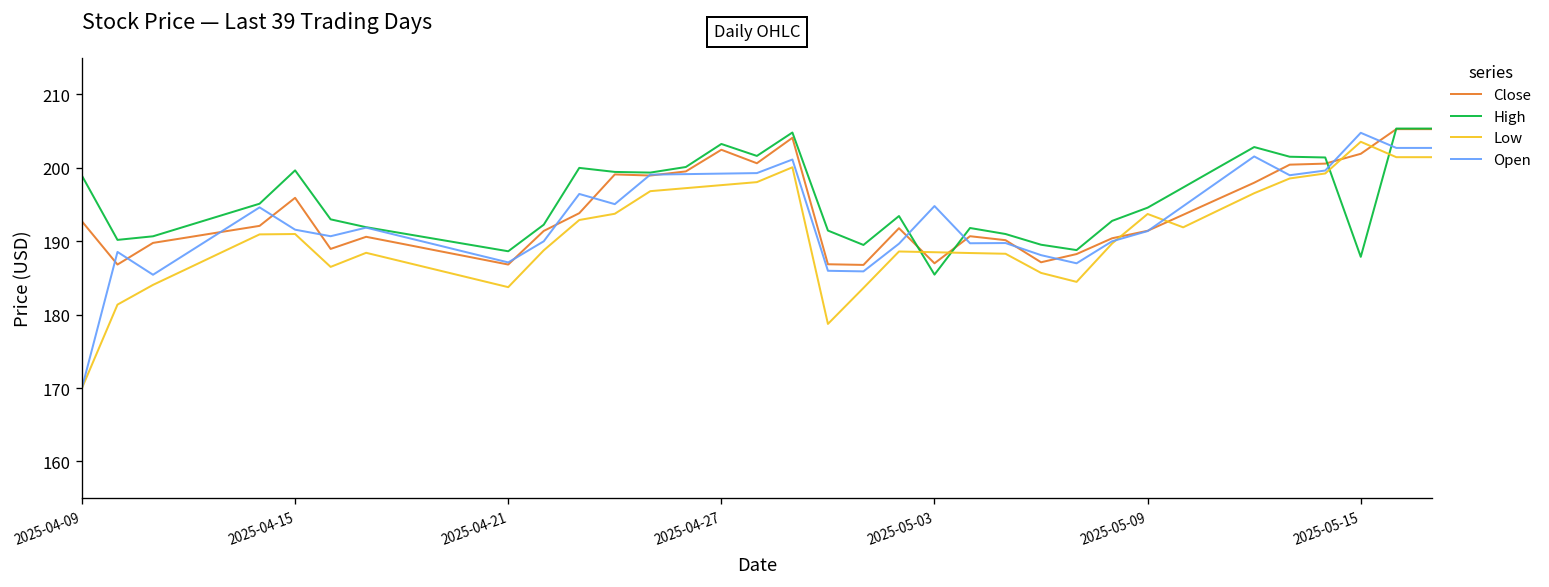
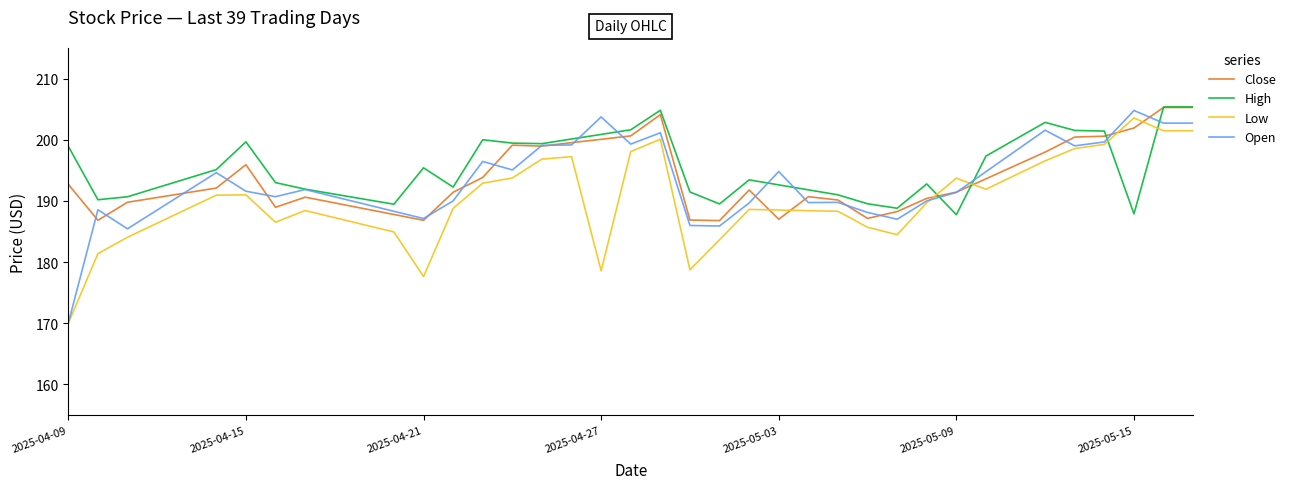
  {
    "Close": {
      "2025-04-09": 193,
      "2025-04-15": 196,
-     "2025-04-27": 202,
+     "2025-04-27": 200,
      "2025-05-03": 187,
      "2025-05-15": 202
    },
    "High": {
      "2025-04-09": 199,
      "2025-04-15": 200,
-     "2025-04-21": 189,
-     "2025-04-27": 203,
-     "2025-05-03": 185,
-     "2025-05-09": 195,
+     "2025-04-21": 195,
+     "2025-04-27": 201,
+     "2025-05-03": 193,
+     "2025-05-09": 188,
      "2025-05-15": 188
    },
    "Low": {
      "2025-04-15": 191,
-     "2025-04-21": 184,
-     "2025-04-27": 198,
+     "2025-04-21": 178,
+     "2025-04-27": 179,
      "2025-05-03": 189,
      "2025-05-09": 194,
      "2025-05-15": 204
    },
    "Open": {
      "2025-04-15": 192,
-     "2025-04-27": 199,
+     "2025-04-27": 204,
      "2025-05-03": 195,
      "2025-05-15": 205
    }
  }
